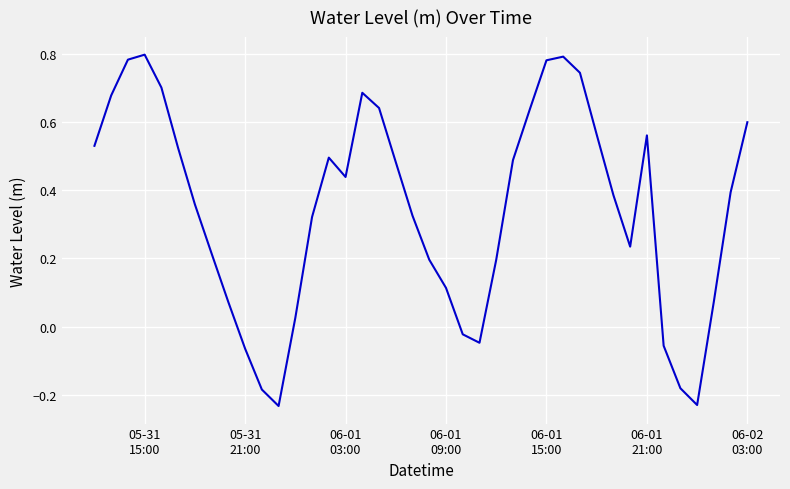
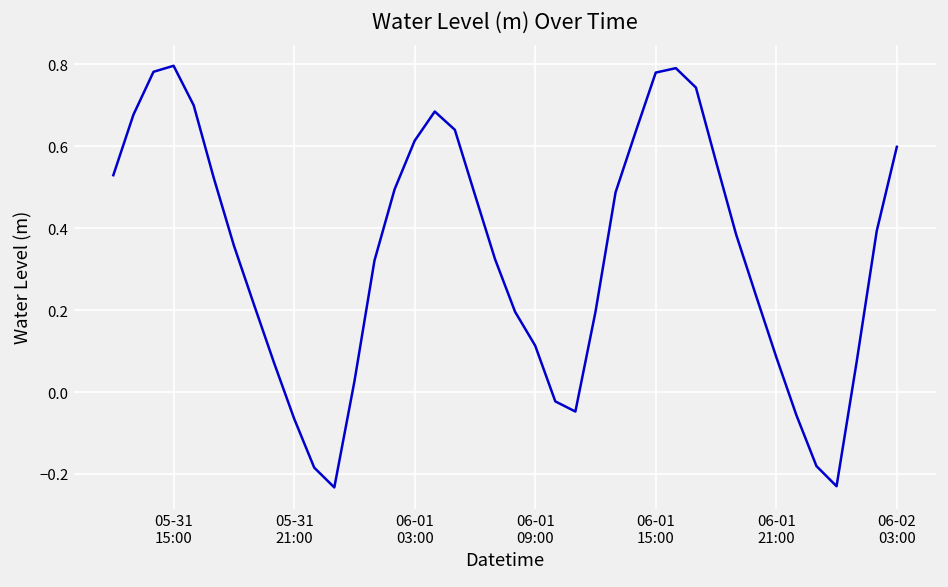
  {
    "05-31 15:00": 0.80,
    "05-31 21:00": -0.06,
-   "06-01 03:00": 0.44,
+   "06-01 03:00": 0.61,
    "06-01 09:00": 0.11,
    "06-01 15:00": 0.78,
-   "06-01 21:00": 0.56,
+   "06-01 21:00": 0.09,
    "06-02 03:00": 0.60
  }
